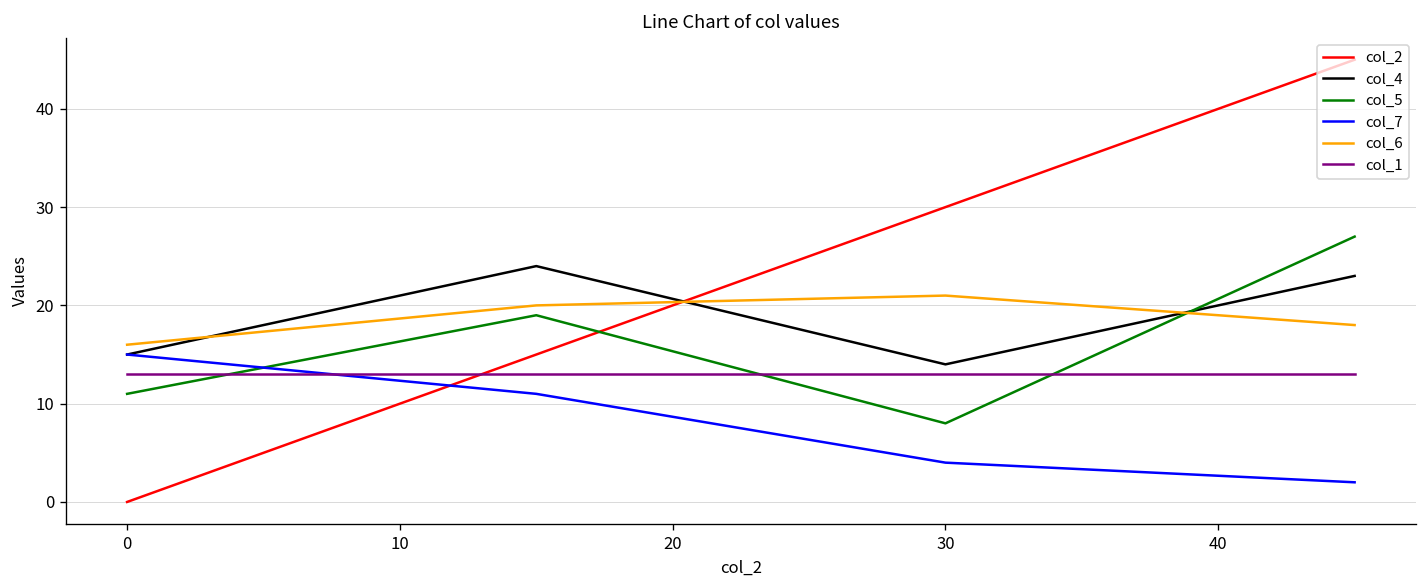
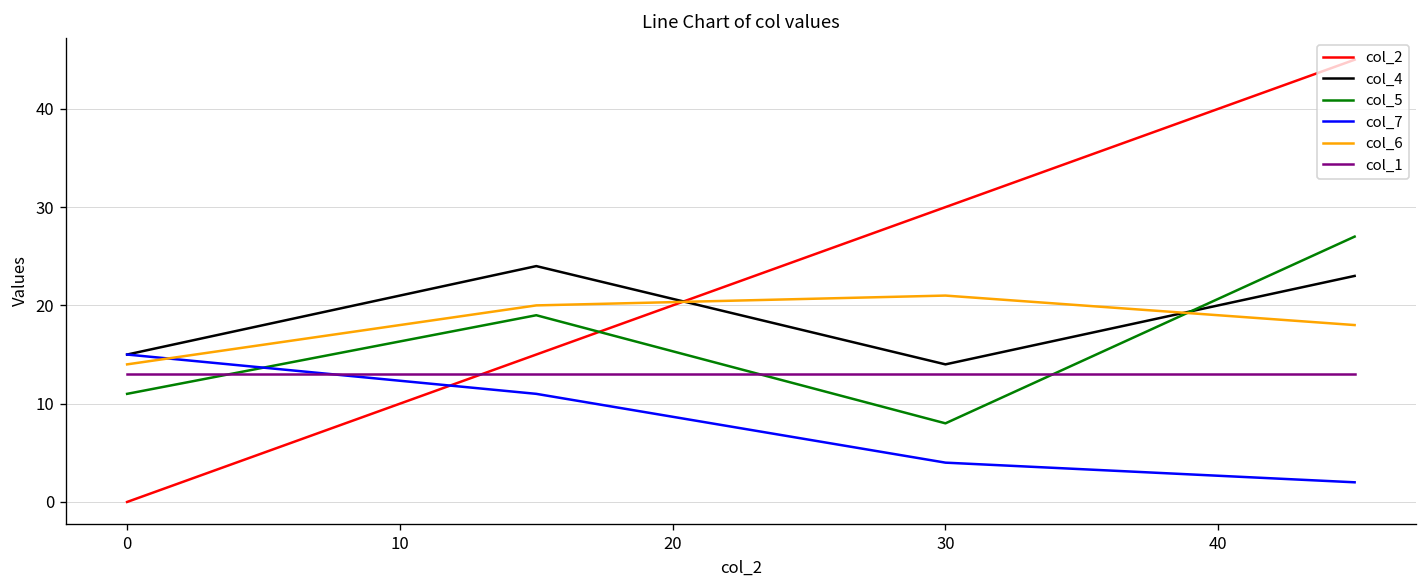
  {
    "col_2": {
      "0": 0,
      "30": 30
    },
    "col_4": {
      "30": 14
    },
    "col_5": {
      "0": 11,
      "30": 8
    },
    "col_7": {
      "30": 4
    },
    "col_6": {
-     "0": 16,
+     "0": 14,
      "30": 21
    },
    "col_1": {
      "0": 13,
      "30": 13
    }
  }
